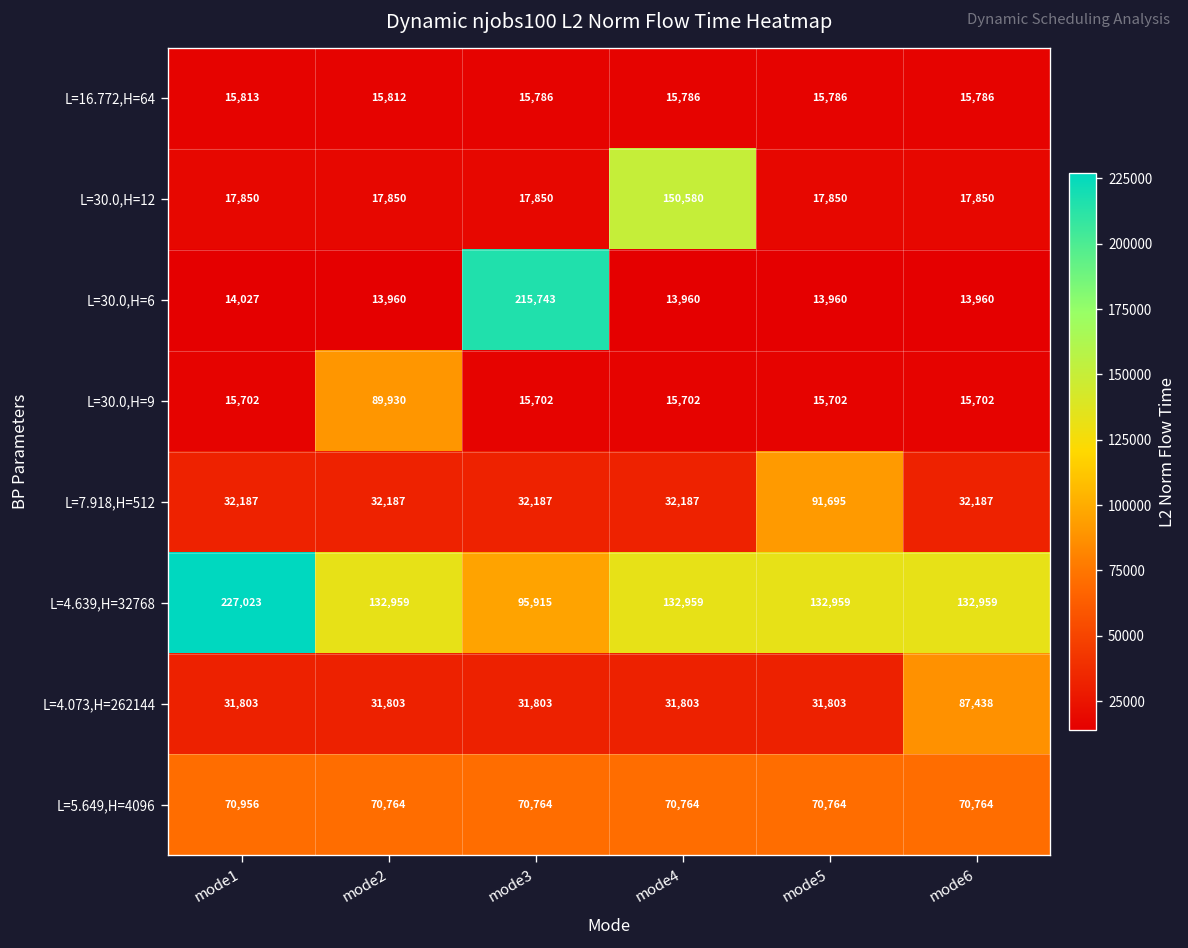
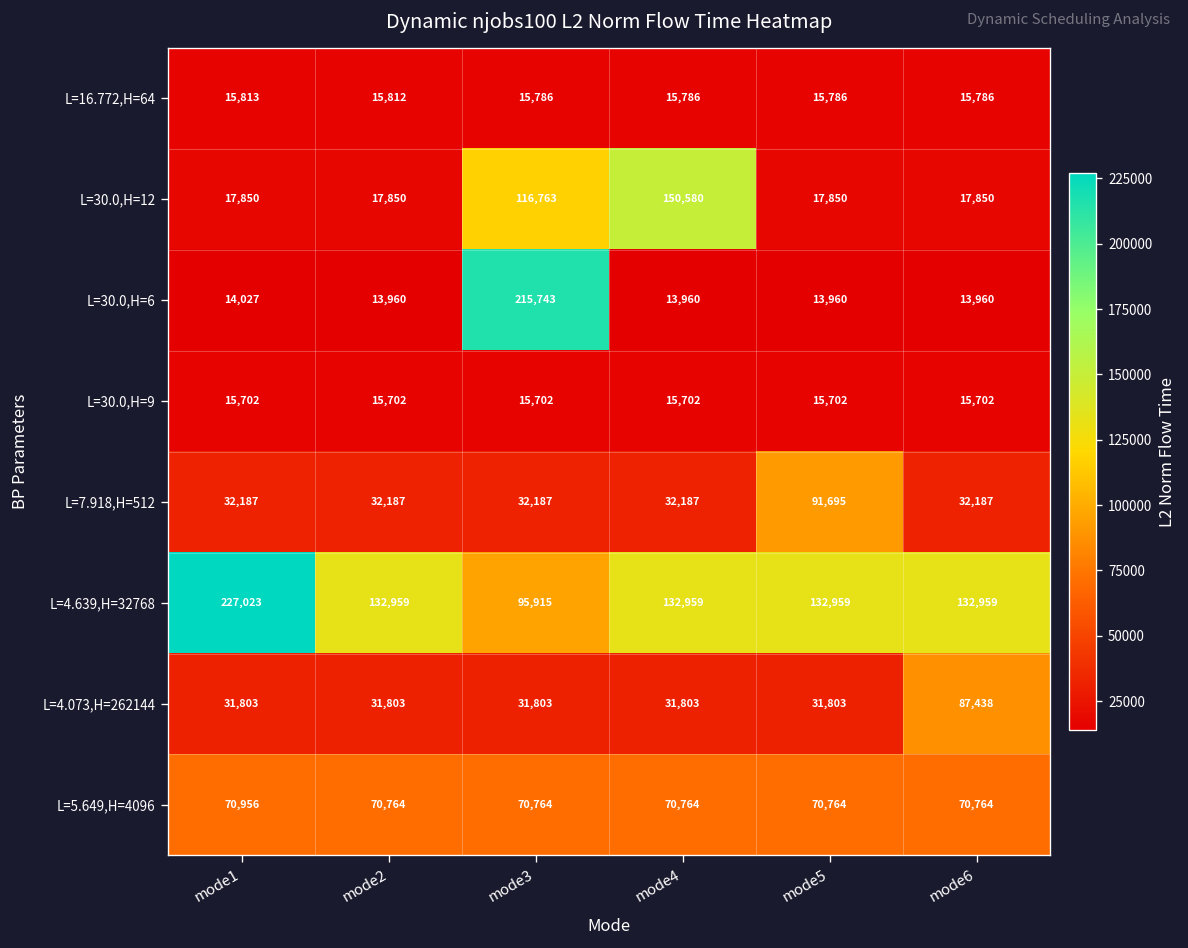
  {
    "L=16.772,H=64": {
      "mode1": "15,813",
      "mode2": "15,812",
      "mode3": "15,786",
      "mode4": "15,786",
      "mode5": "15,786",
      "mode6": "15,786"
    },
    "L=30.0,H=12": {
      "mode1": "17,850",
      "mode2": "17,850",
-     "mode3": "17,850",
+     "mode3": "116,763",
      "mode4": "150,580",
      "mode5": "17,850",
      "mode6": "17,850"
    },
    "L=30.0,H=6": {
      "mode1": "14,027",
      "mode2": "13,960",
      "mode3": "215,743",
      "mode4": "13,960",
      "mode5": "13,960",
      "mode6": "13,960"
    },
    "L=30.0,H=9": {
      "mode1": "15,702",
-     "mode2": "89,930",
+     "mode2": "15,702",
      "mode3": "15,702",
      "mode4": "15,702",
      "mode5": "15,702",
      "mode6": "15,702"
    },
    "L=7.918,H=512": {
      "mode1": "32,187",
      "mode2": "32,187",
      "mode3": "32,187",
      "mode4": "32,187",
      "mode5": "91,695",
      "mode6": "32,187"
    },
    "L=4.639,H=32768": {
      "mode1": "227,023",
      "mode2": "132,959",
      "mode3": "95,915",
      "mode4": "132,959",
      "mode5": "132,959",
      "mode6": "132,959"
    },
    "L=4.073,H=262144": {
      "mode1": "31,803",
      "mode2": "31,803",
      "mode3": "31,803",
      "mode4": "31,803",
      "mode5": "31,803",
      "mode6": "87,438"
    },
    "L=5.649,H=4096": {
      "mode1": "70,956",
      "mode2": "70,764",
      "mode3": "70,764",
      "mode4": "70,764",
      "mode5": "70,764",
      "mode6": "70,764"
    }
  }
